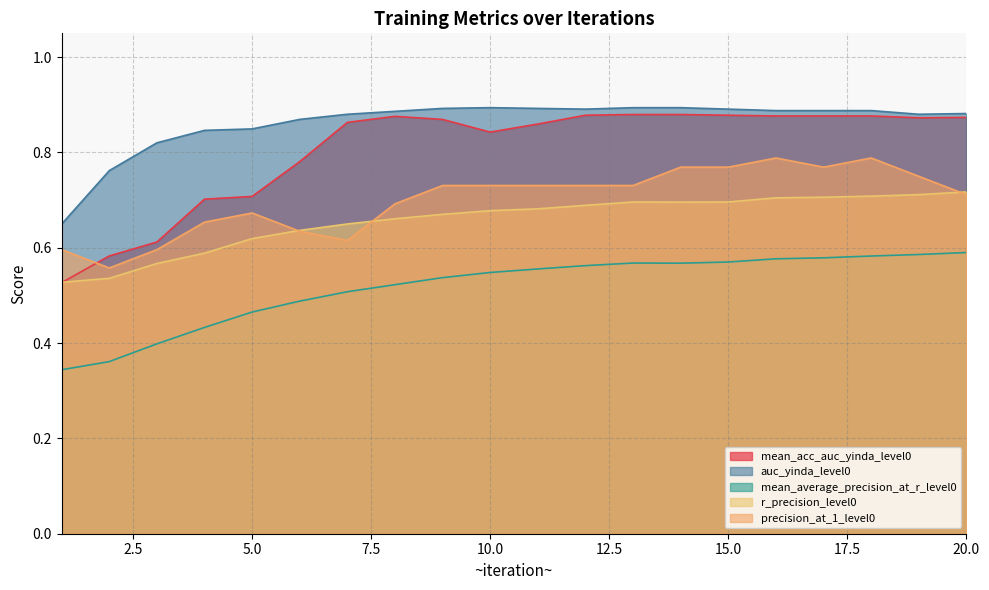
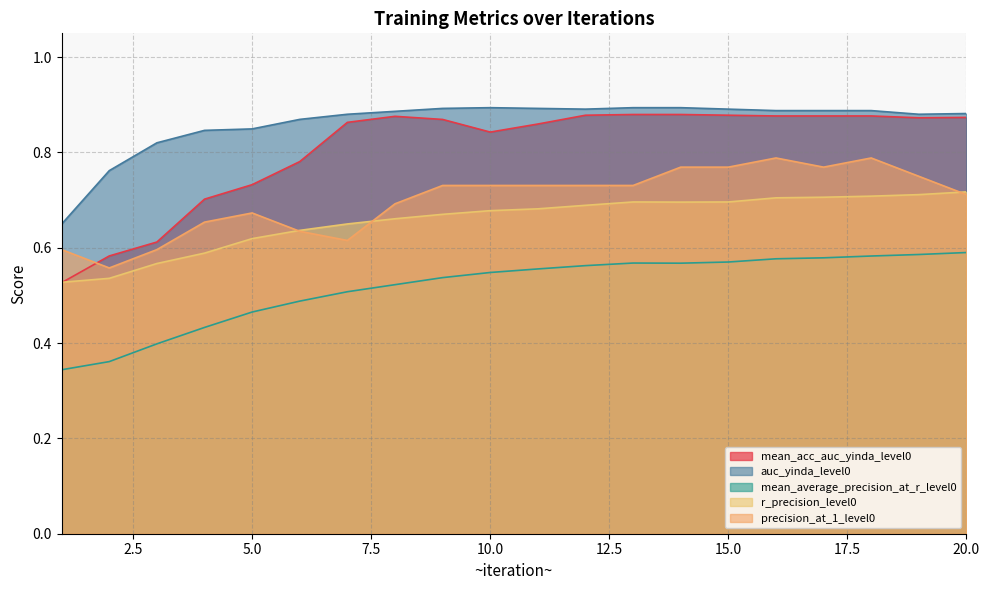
  {
    "mean_acc_auc_yinda_level0": {
-     "5.0": 0.71,
+     "5.0": 0.73,
      "10.0": 0.84,
      "15.0": 0.88,
      "20.0": 0.87
    }
  }
